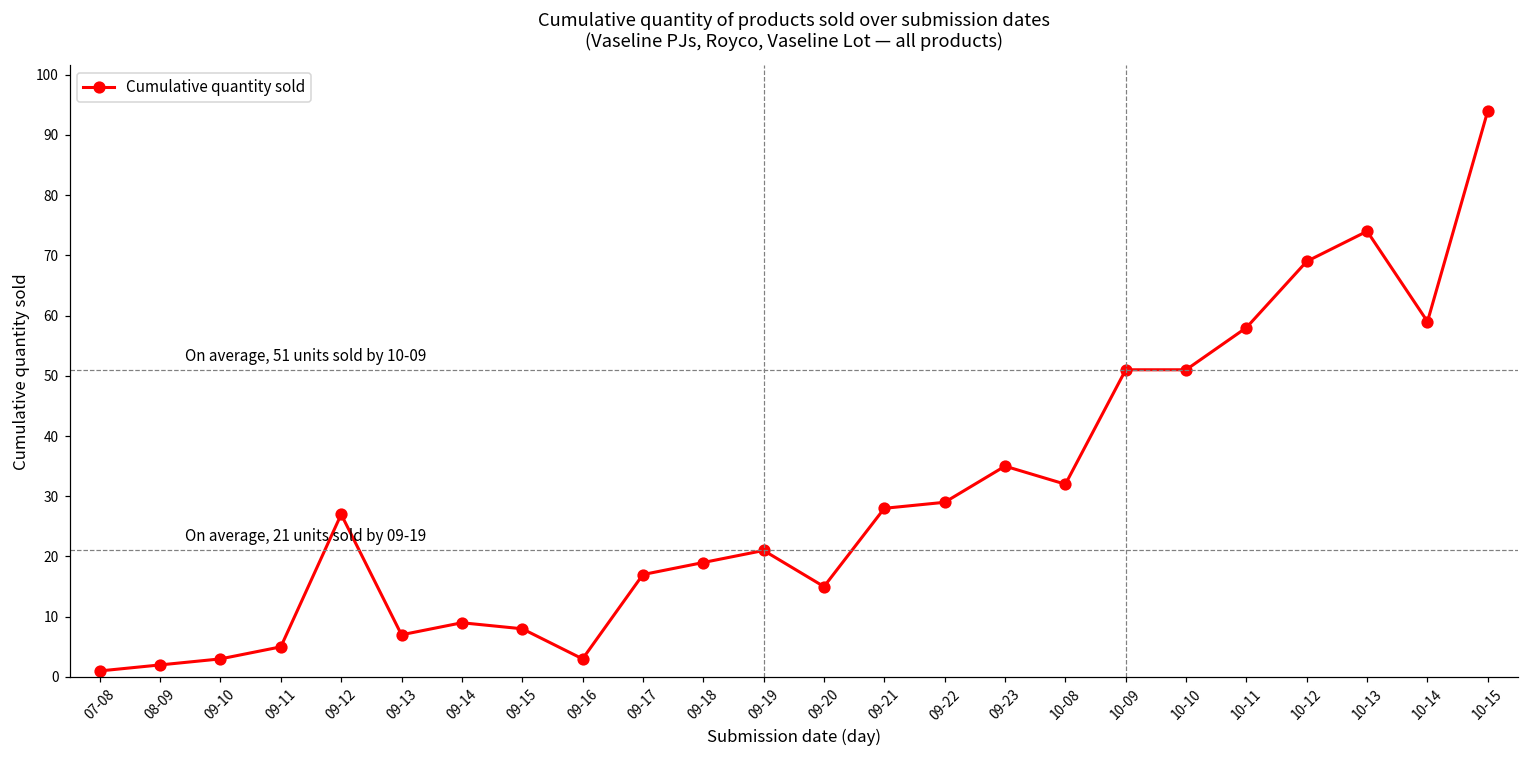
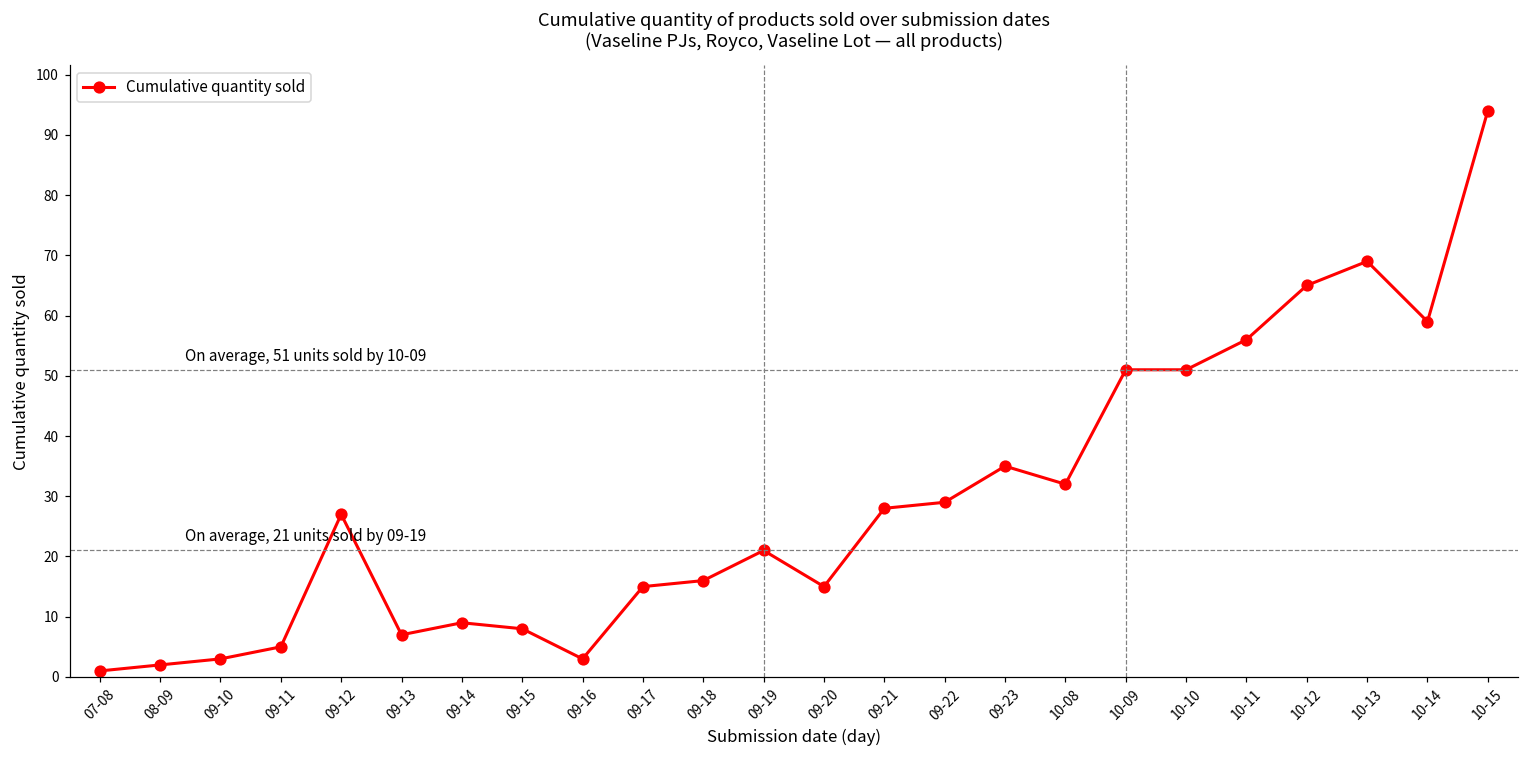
  {
    "07-08": 1,
    "08-09": 2,
    "09-10": 3,
    "09-11": 5,
    "09-13": 7,
    "09-14": 9,
    "09-15": 8,
    "09-16": 3,
-   "09-17": 17,
-   "09-18": 19,
+   "09-17": 15,
+   "09-18": 16,
    "09-19": 21,
    "09-20": 15,
    "09-21": 28,
    "09-22": 29,
    "09-23": 35,
    "10-08": 32,
    "10-09": 51,
    "10-10": 51,
-   "10-11": 58,
-   "10-12": 69,
-   "10-13": 74,
+   "10-11": 56,
+   "10-12": 65,
+   "10-13": 69,
    "10-14": 59,
    "10-15": 94
  }
